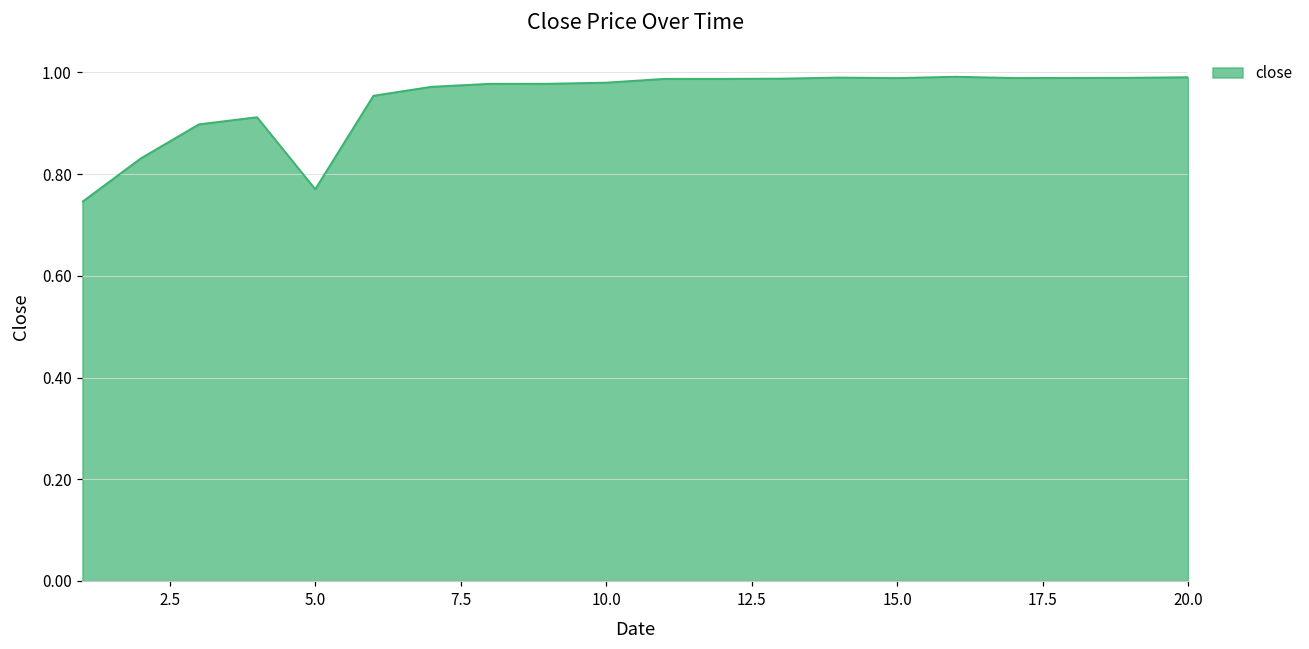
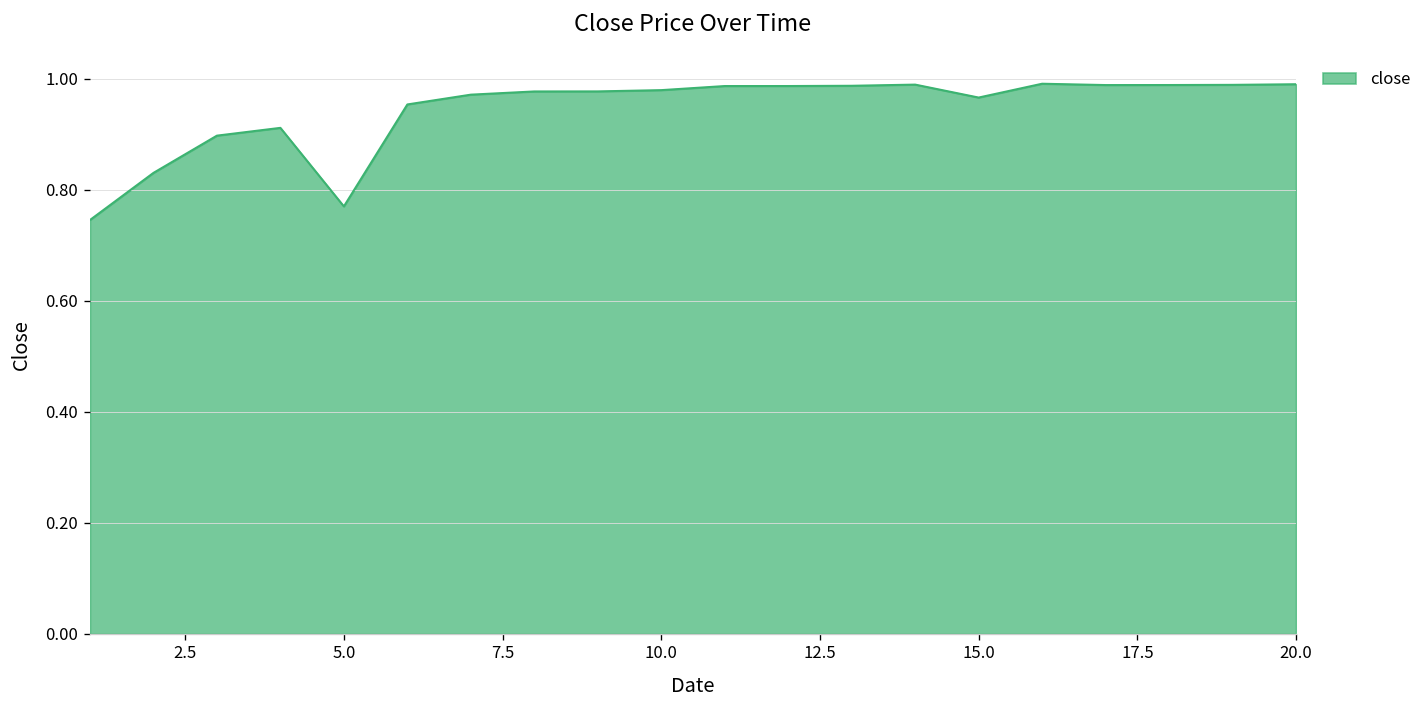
  {
    "5.0": 0.77,
    "10.0": 0.98,
-   "15.0": 0.99,
+   "15.0": 0.97,
    "20.0": 0.99
  }
